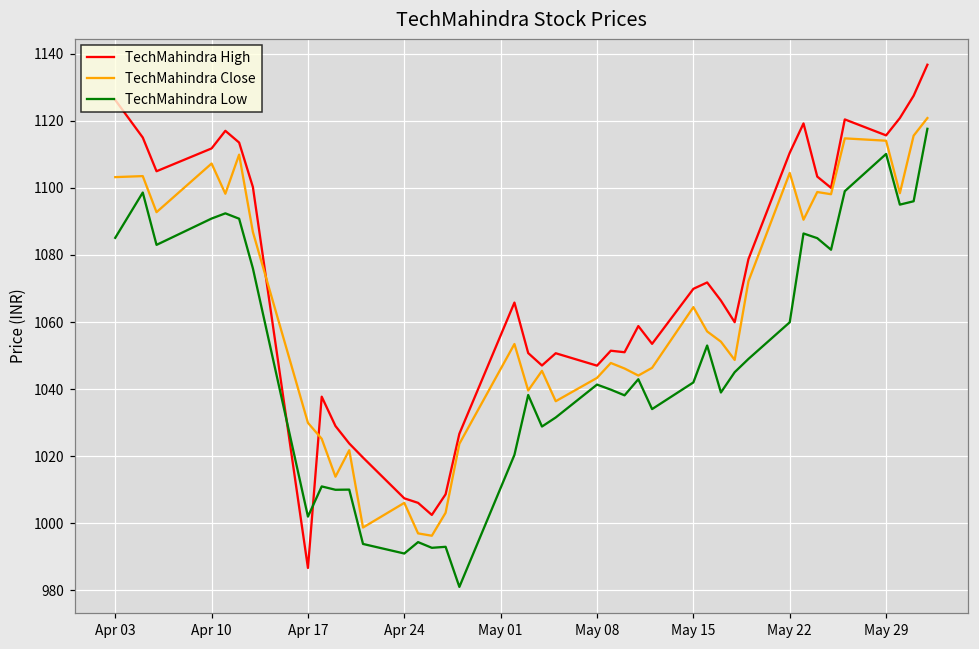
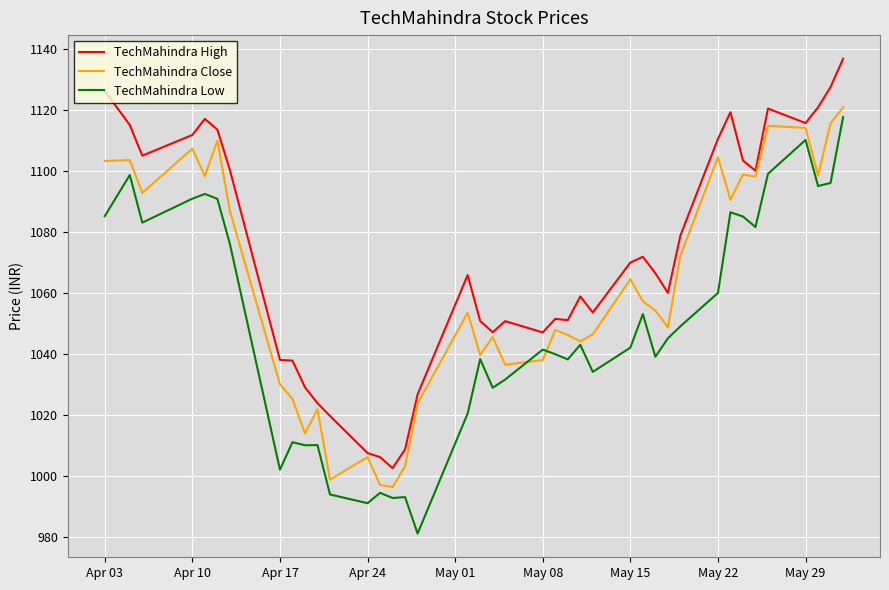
  {
    "TechMahindra High": {
      "Apr 10": 1112,
-     "Apr 17": 987,
+     "Apr 17": 1038,
      "Apr 24": 1007,
      "May 08": 1047,
      "May 15": 1070,
      "May 22": 1110,
      "May 29": 1116
    },
    "TechMahindra Close": {
      "Apr 03": 1103,
      "Apr 10": 1107,
      "Apr 17": 1030,
      "Apr 24": 1006,
-     "May 08": 1043,
+     "May 08": 1038,
      "May 15": 1064,
      "May 22": 1104,
      "May 29": 1114
    },
    "TechMahindra Low": {
      "Apr 03": 1085,
      "Apr 10": 1091,
      "Apr 17": 1002,
      "Apr 24": 991,
      "May 08": 1041,
      "May 15": 1042,
      "May 22": 1060,
      "May 29": 1110
    }
  }
